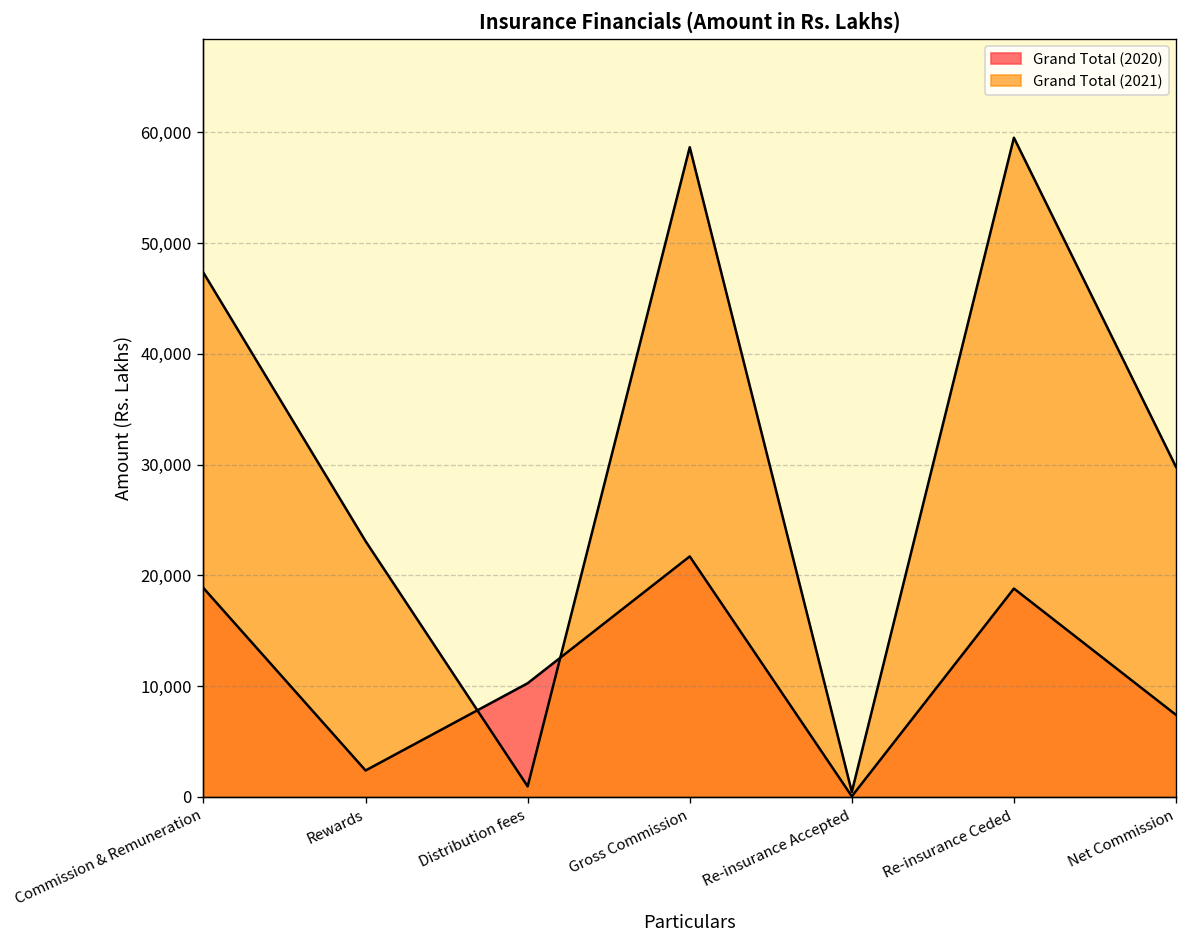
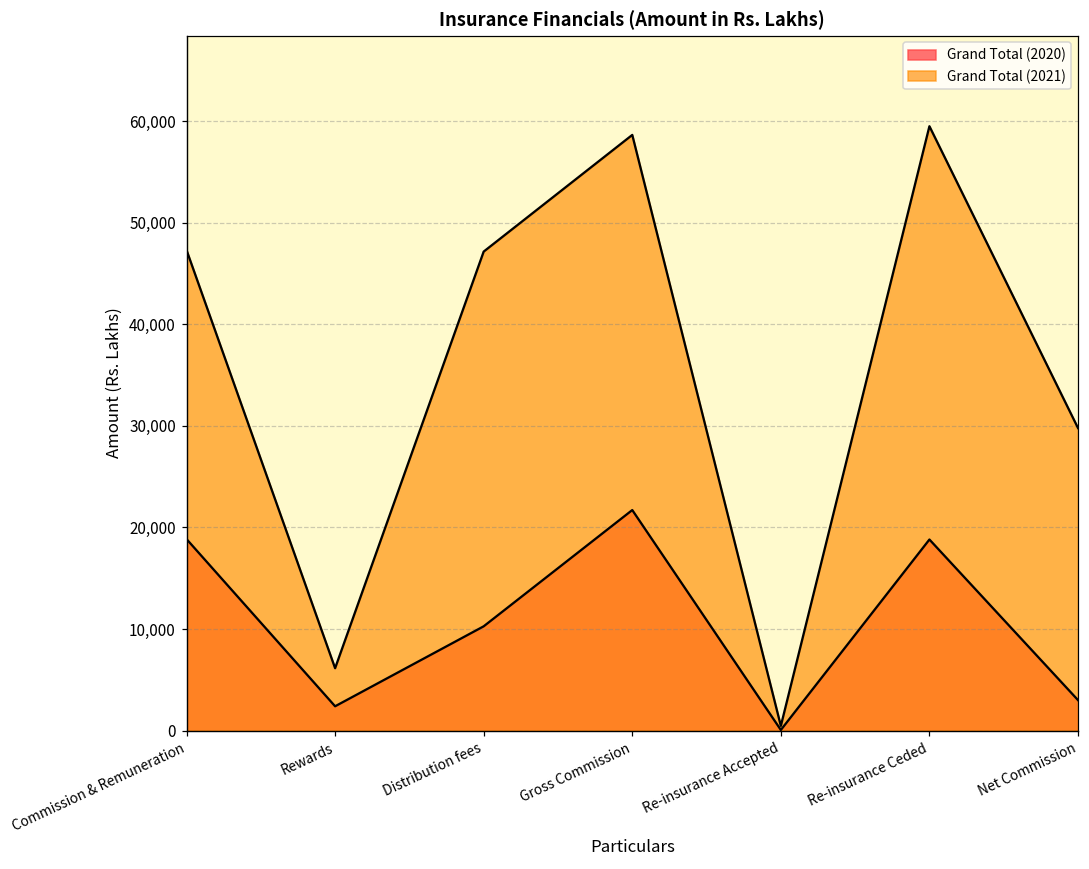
  {
    "Grand Total (2020)": {
      "Commission & Remuneration": "19,000",
      "Rewards": "2,000",
      "Distribution fees": "10,000",
      "Gross Commission": "22,000",
      "Re-insurance Accepted": "0",
      "Re-insurance Ceded": "19,000",
-     "Net Commission": "7,000"
+     "Net Commission": "3,000"
    },
    "Grand Total (2021)": {
      "Commission & Remuneration": "47,000",
-     "Rewards": "23,000",
-     "Distribution fees": "1,000",
+     "Rewards": "6,000",
+     "Distribution fees": "47,000",
      "Gross Commission": "59,000",
      "Re-insurance Accepted": "0",
      "Re-insurance Ceded": "60,000",
      "Net Commission": "30,000"
    }
  }
